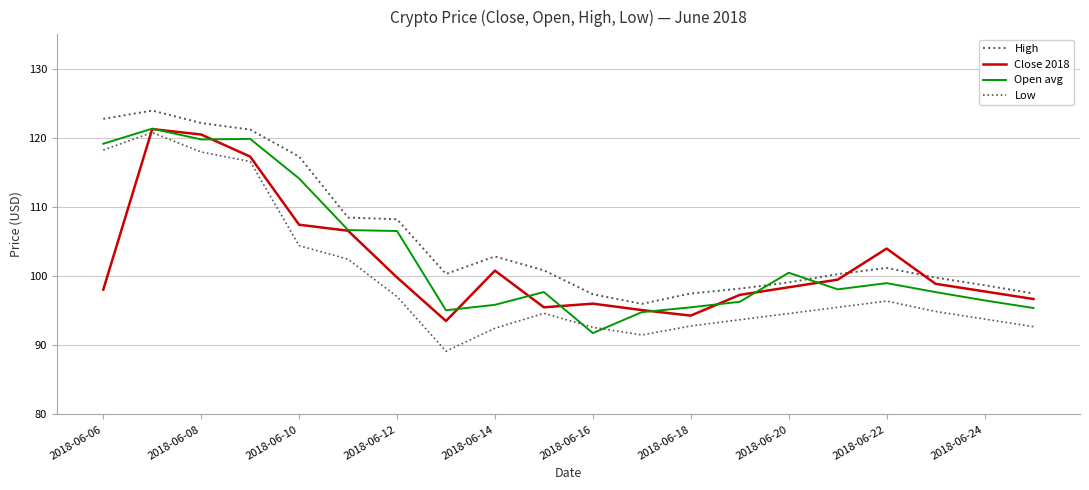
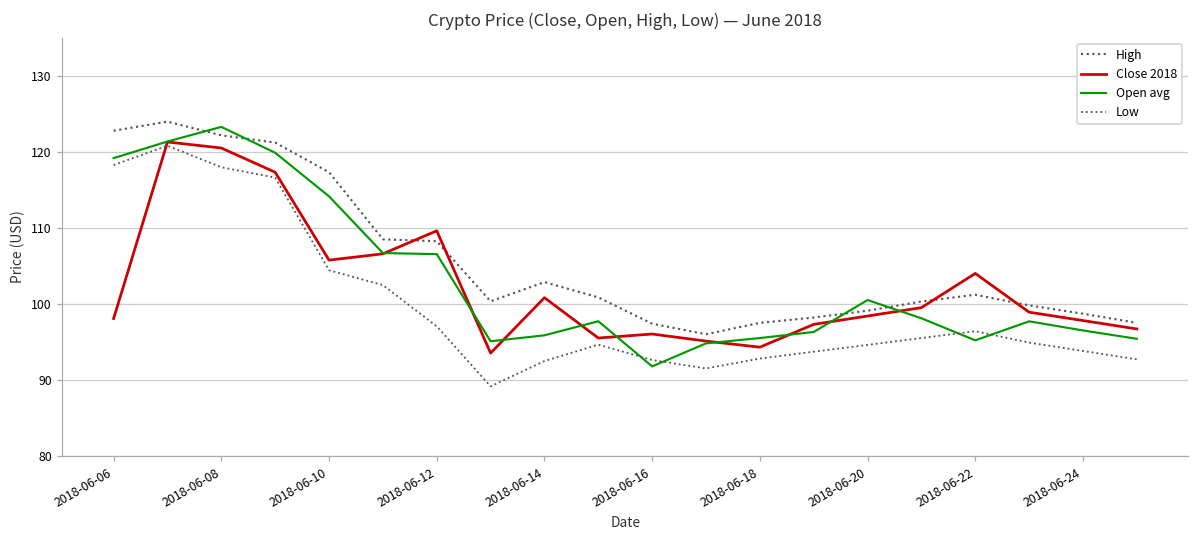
  {
    "Close 2018": {
      "2018-06-06": 98,
      "2018-06-08": 121,
-     "2018-06-10": 107,
-     "2018-06-12": 100,
+     "2018-06-10": 106,
+     "2018-06-12": 110,
      "2018-06-14": 101,
      "2018-06-16": 96,
      "2018-06-18": 94,
      "2018-06-20": 98,
      "2018-06-22": 104,
      "2018-06-24": 98
    },
    "Open avg": {
      "2018-06-06": 119,
-     "2018-06-08": 120,
+     "2018-06-08": 123,
      "2018-06-10": 114,
      "2018-06-12": 107,
      "2018-06-14": 96,
      "2018-06-16": 92,
      "2018-06-18": 96,
      "2018-06-20": 101,
-     "2018-06-22": 99,
+     "2018-06-22": 95,
      "2018-06-24": 97
    }
  }
